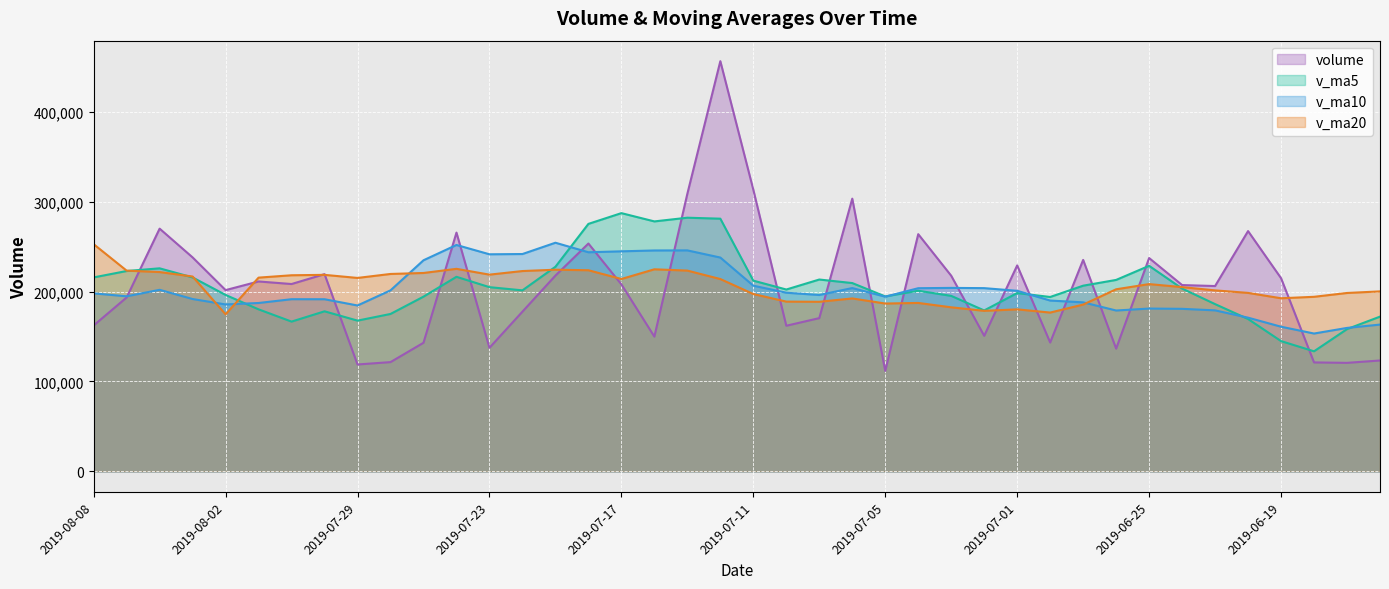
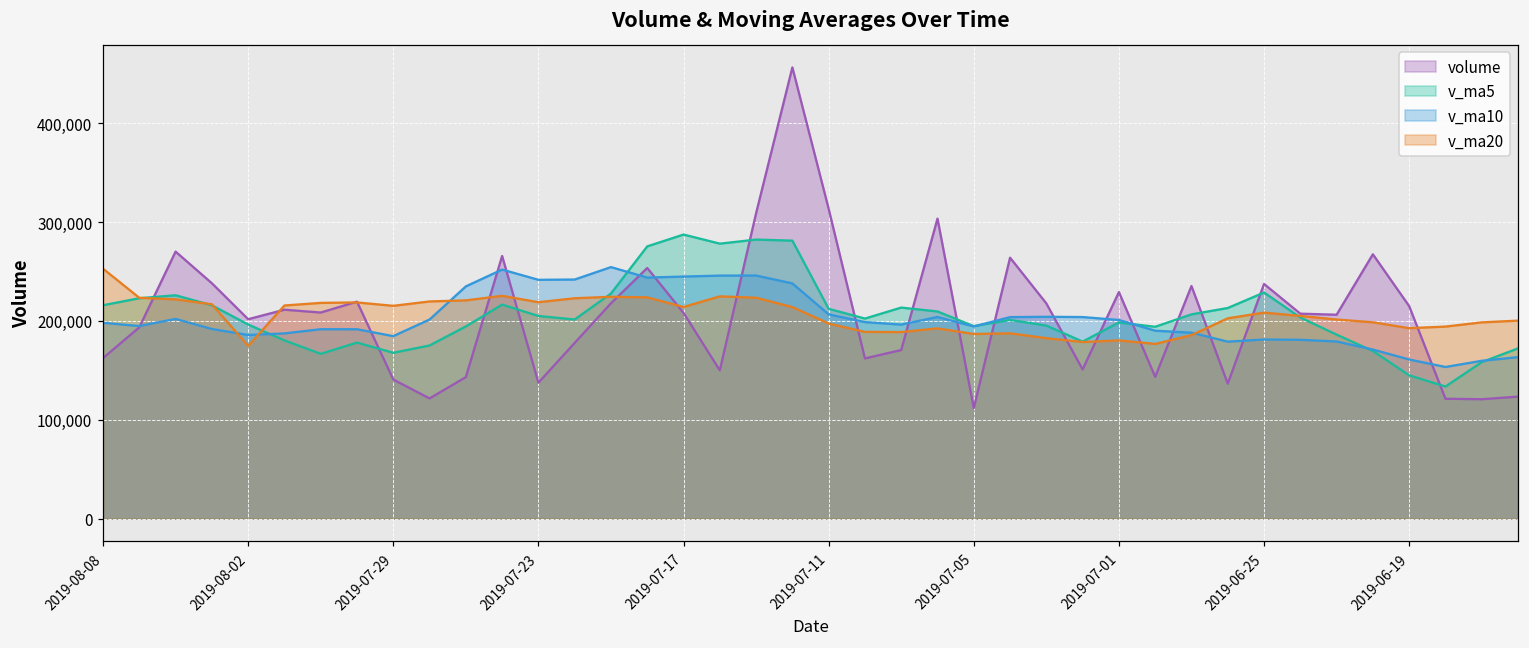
  {
    "volume": {
      "2019-08-08": "160,000",
      "2019-08-02": "200,000",
-     "2019-07-29": "120,000",
+     "2019-07-29": "140,000",
      "2019-07-23": "140,000",
      "2019-07-17": "210,000",
      "2019-07-11": "310,000",
      "2019-07-05": "110,000",
      "2019-07-01": "230,000",
      "2019-06-25": "240,000",
      "2019-06-19": "210,000"
    },
    "v_ma20": {
      "2019-08-08": "250,000",
      "2019-08-02": "170,000",
      "2019-07-29": "220,000",
      "2019-07-23": "220,000",
      "2019-07-17": "210,000",
      "2019-07-11": "200,000",
      "2019-07-05": "190,000",
      "2019-07-01": "180,000",
      "2019-06-25": "210,000",
      "2019-06-19": "190,000"
    }
  }
